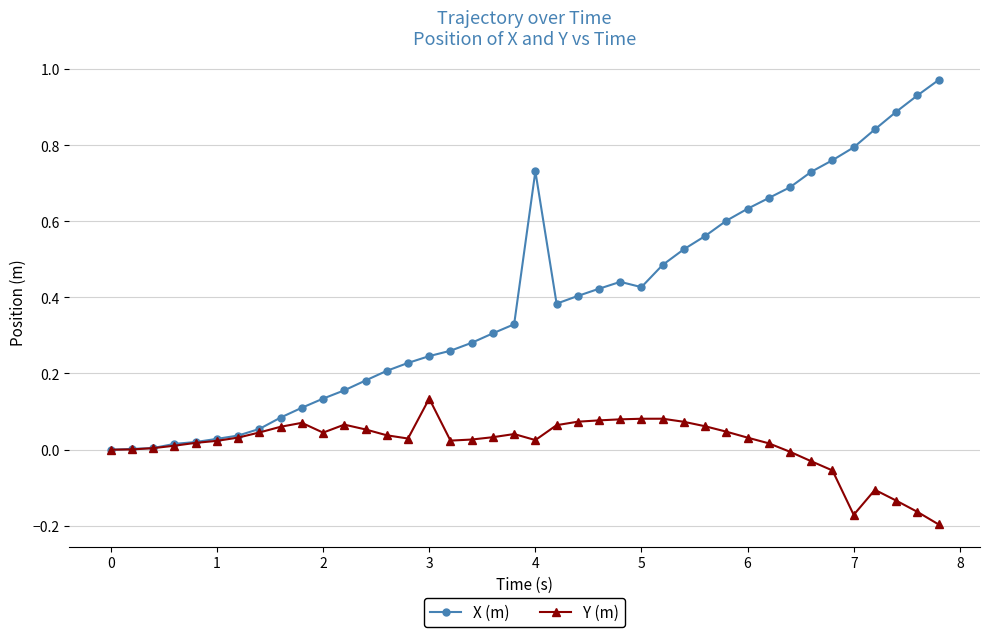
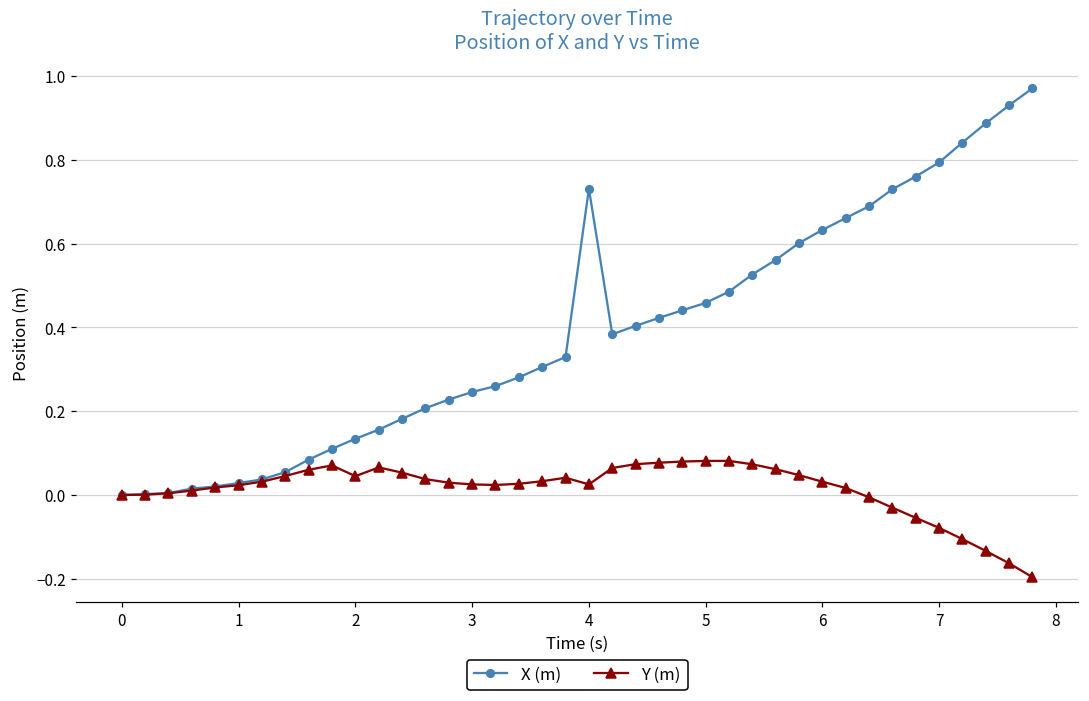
  {
    "X (m)": {
      "2": 0.13,
      "3": 0.25,
      "4": 0.73,
-     "5": 0.43,
+     "5": 0.46,
      "6": 0.63,
      "7": 0.79
    },
    "Y (m)": {
      "2": 0.04,
-     "3": 0.13,
+     "3": 0.02,
      "4": 0.02,
      "5": 0.08,
      "6": 0.03,
-     "7": -0.17
+     "7": -0.08
    }
  }
